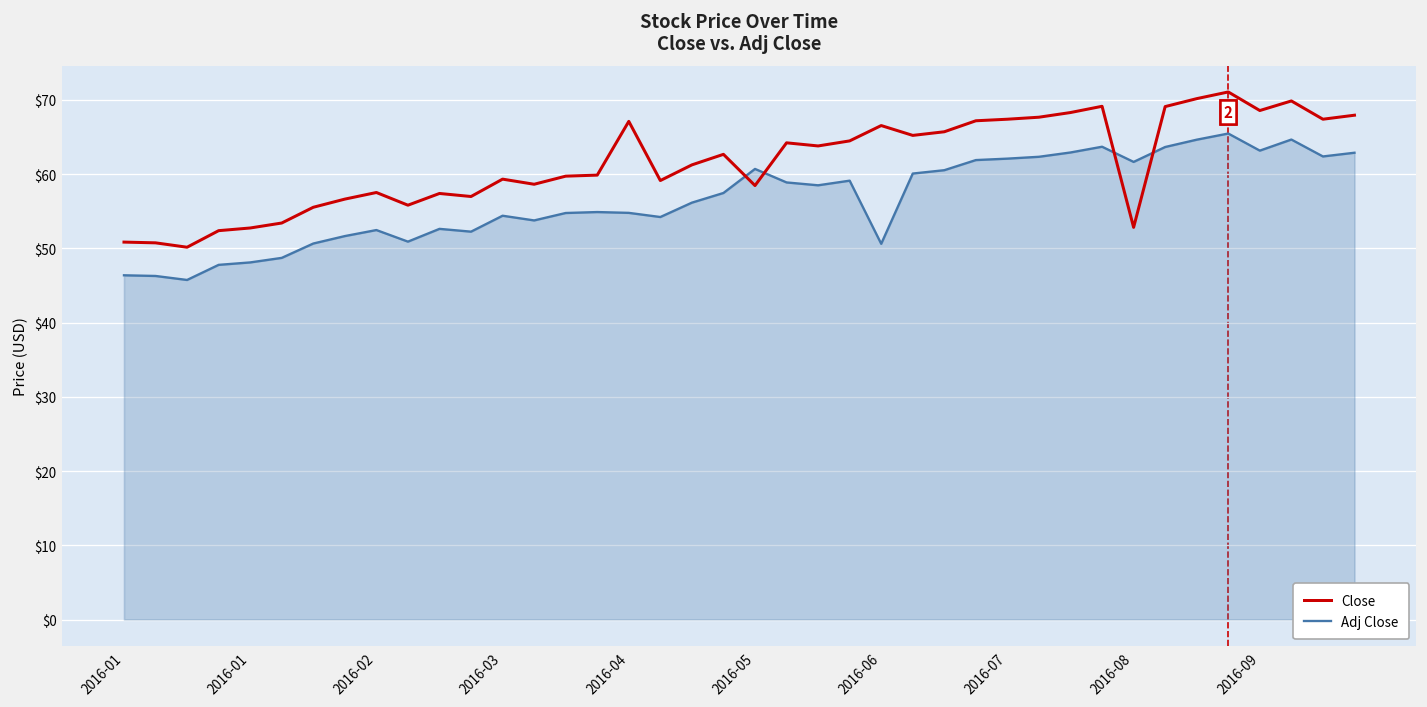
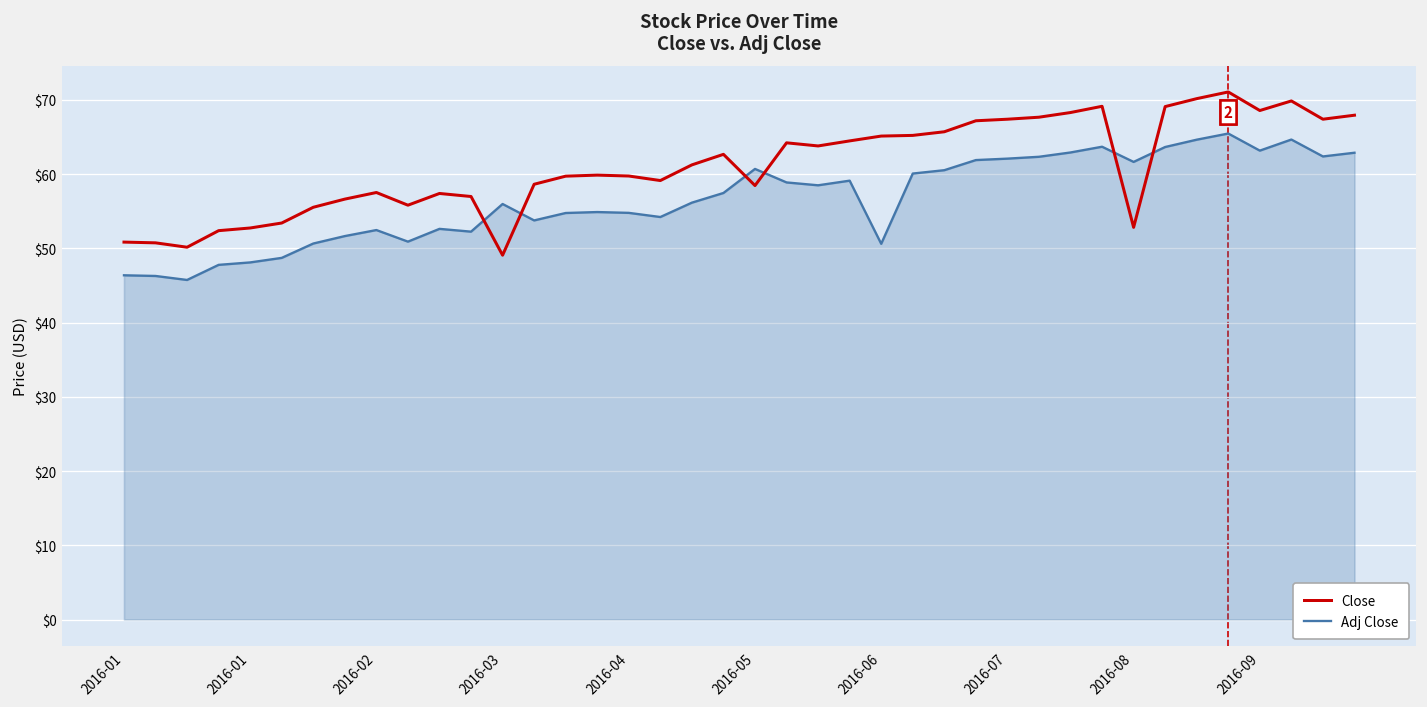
  {
    "Close": {
      "2016-02": "$58",
-     "2016-03": "$59",
-     "2016-04": "$67",
+     "2016-03": "$49",
+     "2016-04": "$60",
      "2016-05": "$58",
-     "2016-06": "$67",
+     "2016-06": "$65",
      "2016-07": "$67",
      "2016-08": "$53",
      "2016-09": "$69"
    },
    "Adj Close": {
      "2016-02": "$52",
-     "2016-03": "$54",
+     "2016-03": "$56",
      "2016-04": "$55",
      "2016-05": "$61",
      "2016-06": "$51",
      "2016-07": "$62",
      "2016-08": "$62",
      "2016-09": "$63"
    }
  }
